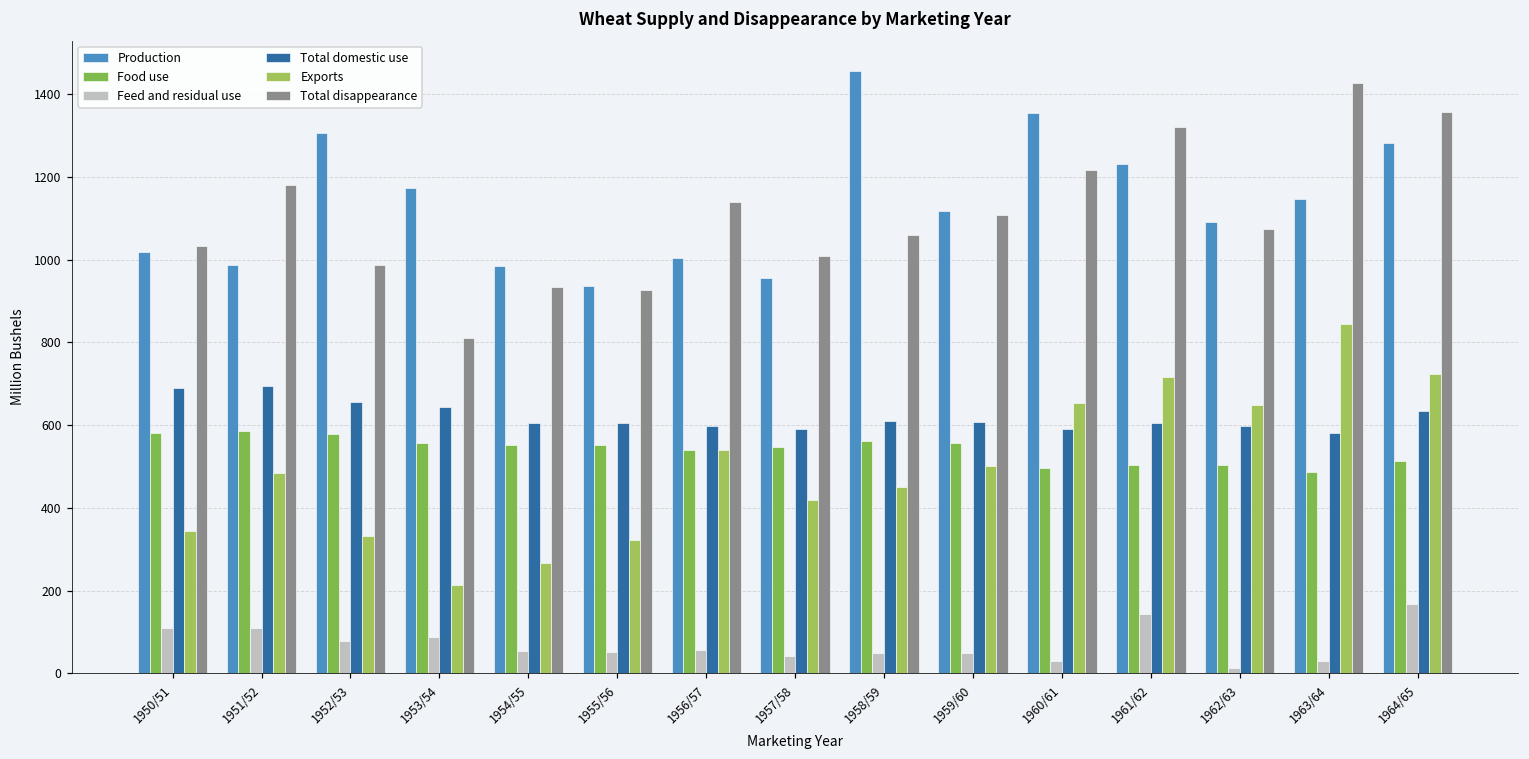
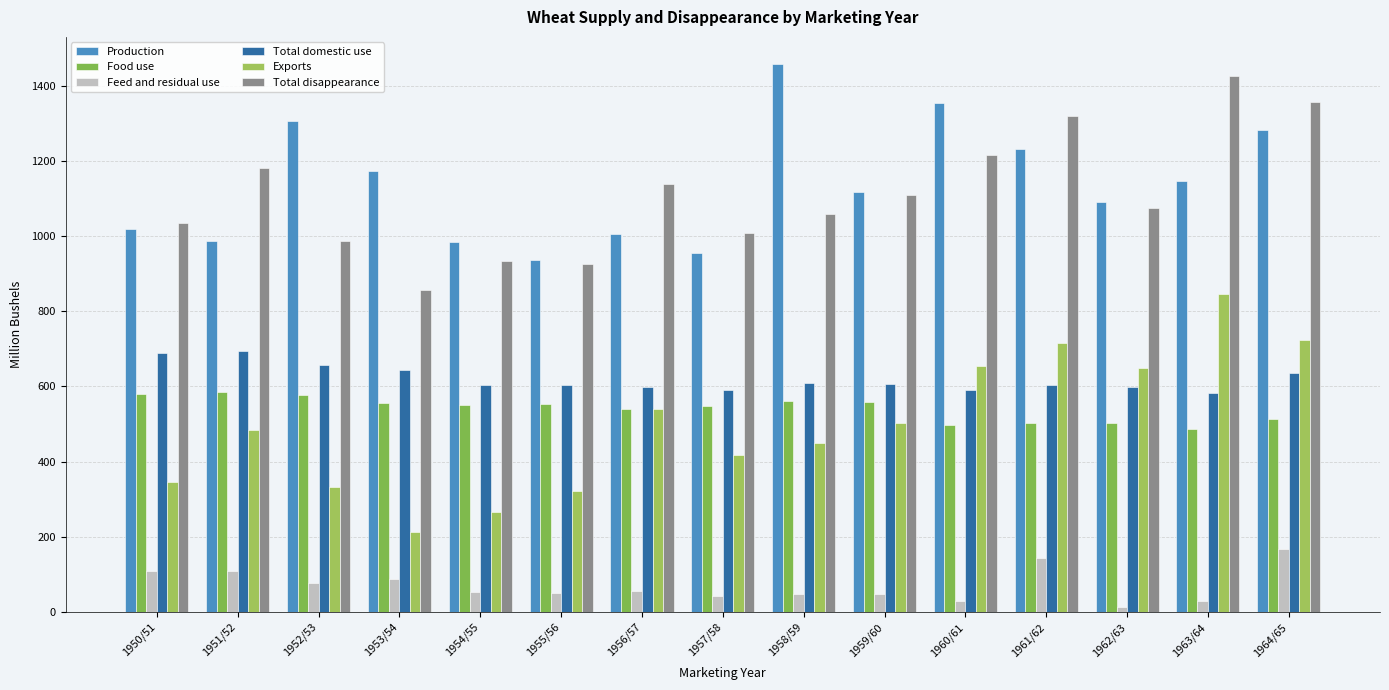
  {
    "Feed and residual use": {
      "1950/51": 110,
      "1951/52": 110,
      "1952/53": 80,
      "1953/54": 90,
      "1954/55": 50,
      "1955/56": 50,
      "1956/57": 60,
      "1957/58": 40,
      "1958/59": 50,
      "1959/60": 50,
      "1960/61": 30,
      "1961/62": 140,
      "1962/63": 10,
      "1963/64": 30,
      "1964/65": 170
    },
    "Total disappearance": {
      "1950/51": 1030,
      "1951/52": 1180,
      "1952/53": 990,
-     "1953/54": 810,
+     "1953/54": 860,
      "1954/55": 930,
      "1955/56": 930,
      "1956/57": 1140,
      "1957/58": 1010,
      "1958/59": 1060,
      "1959/60": 1110,
      "1960/61": 1220,
      "1961/62": 1320,
      "1962/63": 1070,
      "1963/64": 1430,
      "1964/65": 1360
    }
  }
